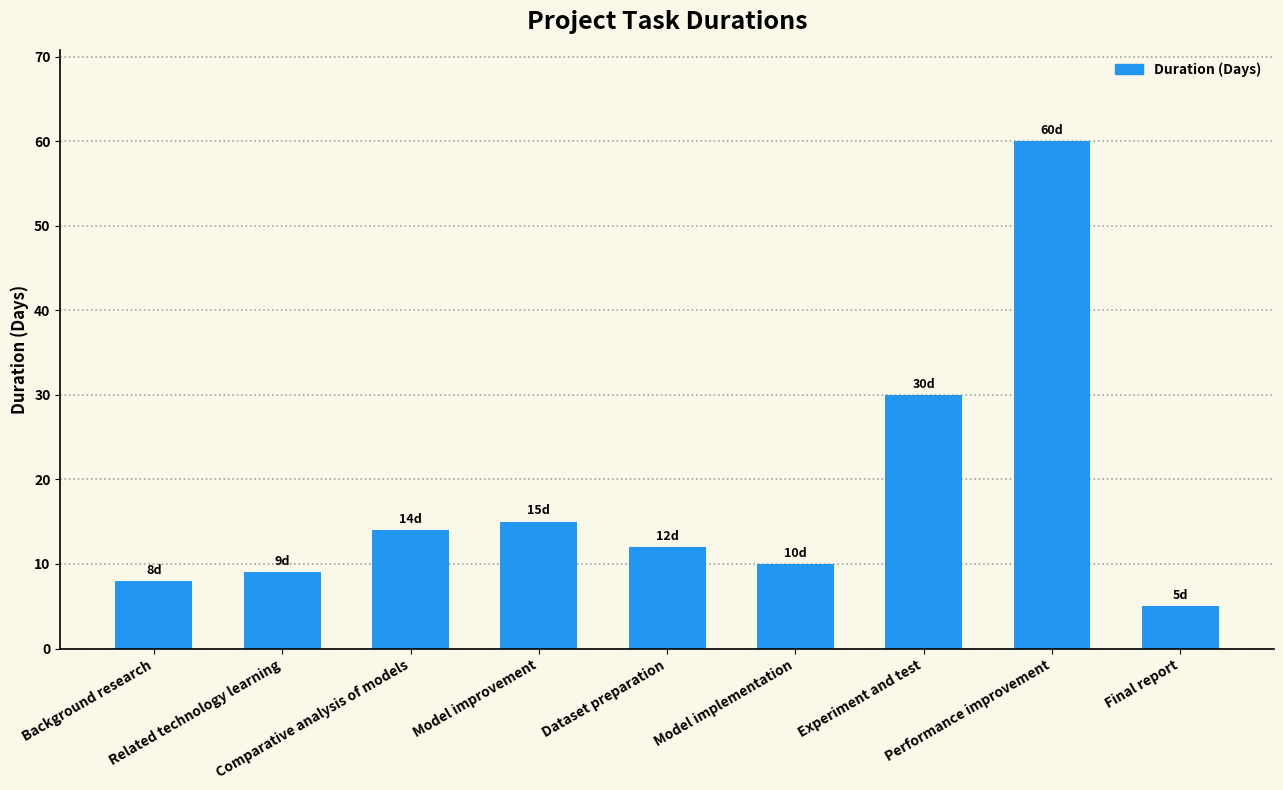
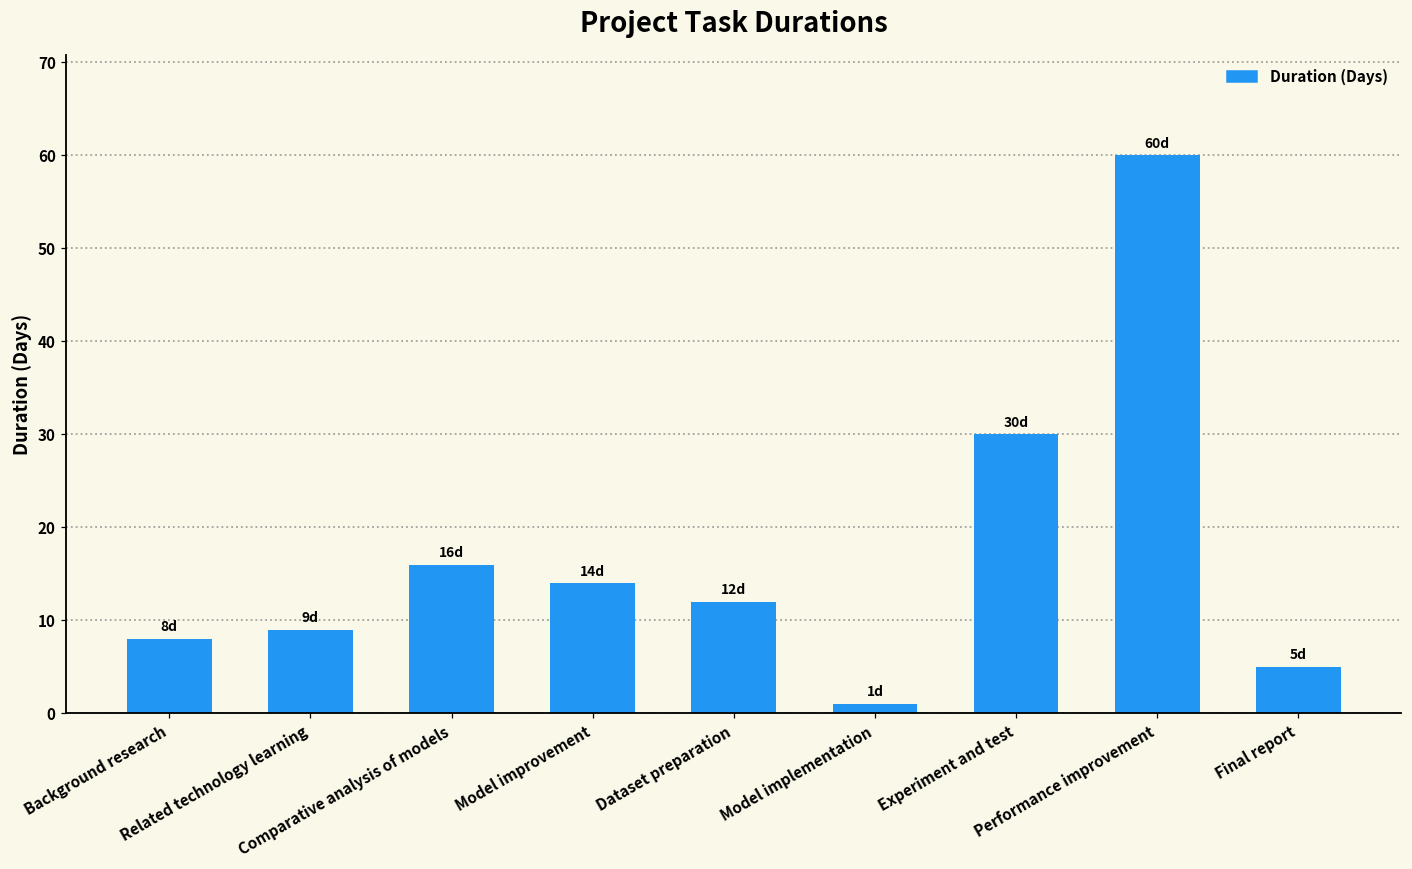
  {
    "Background research": "8d",
    "Related technology learning": "9d",
-   "Comparative analysis of models": "14d",
-   "Model improvement": "15d",
+   "Comparative analysis of models": "16d",
+   "Model improvement": "14d",
    "Dataset preparation": "12d",
-   "Model implementation": "10d",
+   "Model implementation": "1d",
    "Experiment and test": "30d",
    "Performance improvement": "60d",
    "Final report": "5d"
  }
